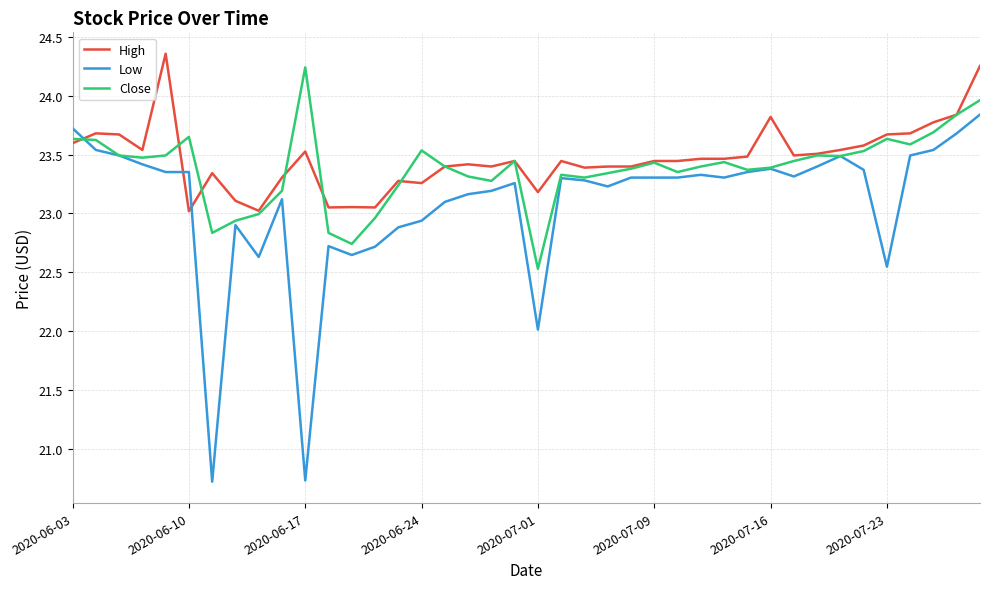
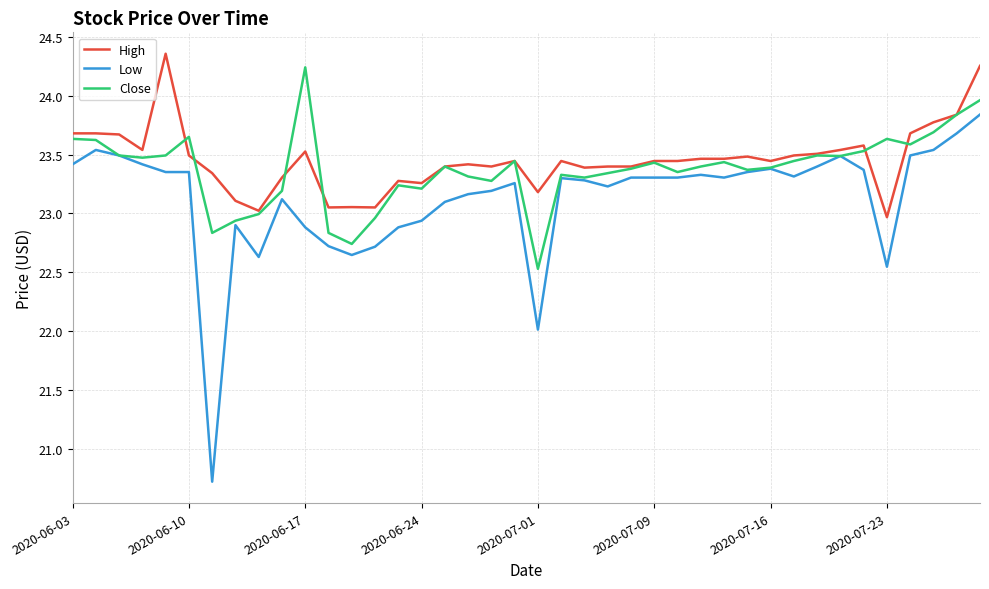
  {
    "High": {
-     "2020-06-03": 23.60,
-     "2020-06-10": 23.02,
+     "2020-06-03": 23.68,
+     "2020-06-10": 23.49,
      "2020-06-17": 23.53,
      "2020-06-24": 23.26,
      "2020-07-01": 23.18,
-     "2020-07-16": 23.82,
-     "2020-07-23": 23.67
+     "2020-07-16": 23.45,
+     "2020-07-23": 22.97
    },
    "Low": {
-     "2020-06-03": 23.72,
+     "2020-06-03": 23.42,
      "2020-06-10": 23.35,
-     "2020-06-17": 20.73,
+     "2020-06-17": 22.88,
      "2020-06-24": 22.94,
      "2020-07-01": 22.01,
      "2020-07-09": 23.30,
      "2020-07-23": 22.55
    },
    "Close": {
      "2020-06-03": 23.63,
      "2020-06-10": 23.65,
      "2020-06-17": 24.24,
-     "2020-06-24": 23.53,
+     "2020-06-24": 23.21,
      "2020-07-01": 22.53,
      "2020-07-23": 23.63
    }
  }
